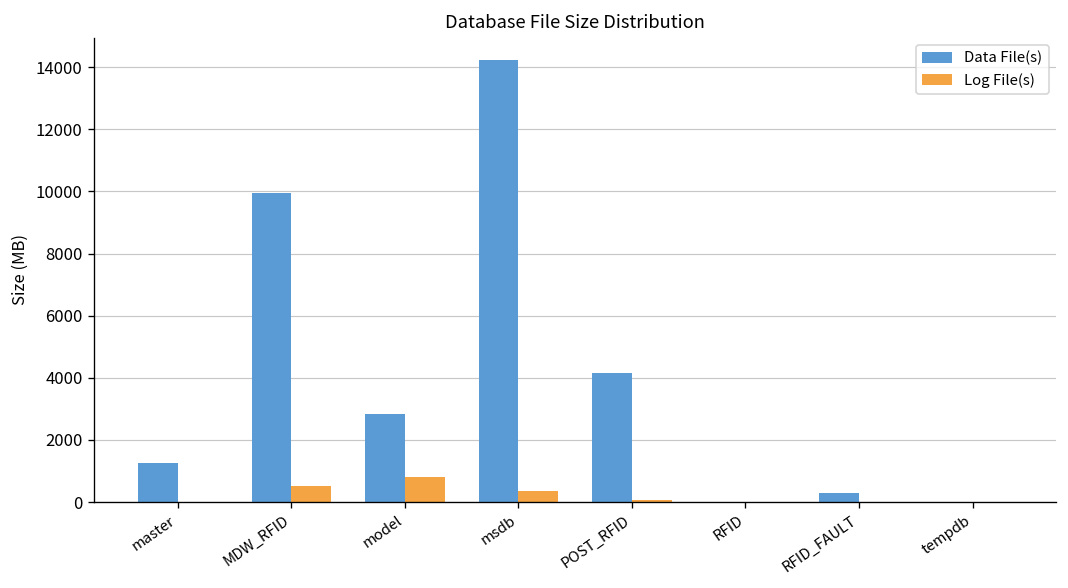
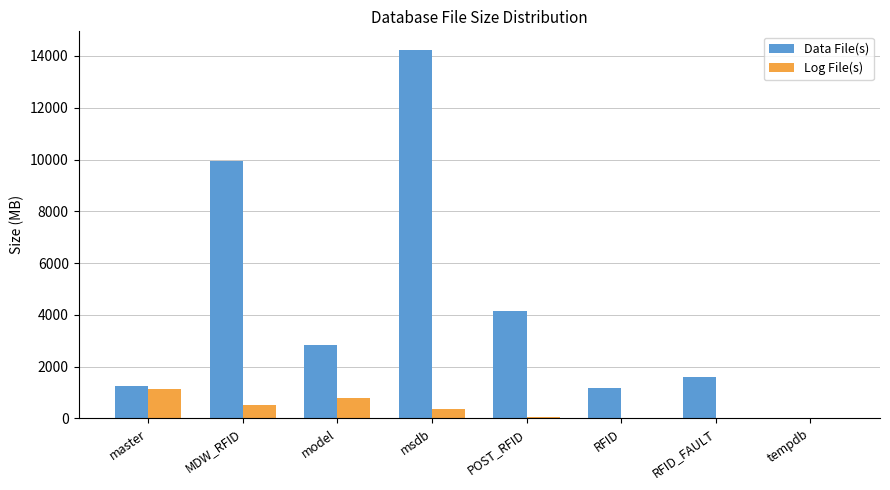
  {
    "Data File(s)": {
      "master": 1300,
      "MDW_RFID": 10000,
      "model": 2800,
      "msdb": 14200,
      "POST_RFID": 4200,
-     "RFID": 0,
-     "RFID_FAULT": 300
+     "RFID": 1200,
+     "RFID_FAULT": 1600
    },
    "Log File(s)": {
-     "master": 0,
+     "master": 1100,
      "MDW_RFID": 500,
      "model": 800,
      "msdb": 300,
      "tempdb": 0
    }
  }
